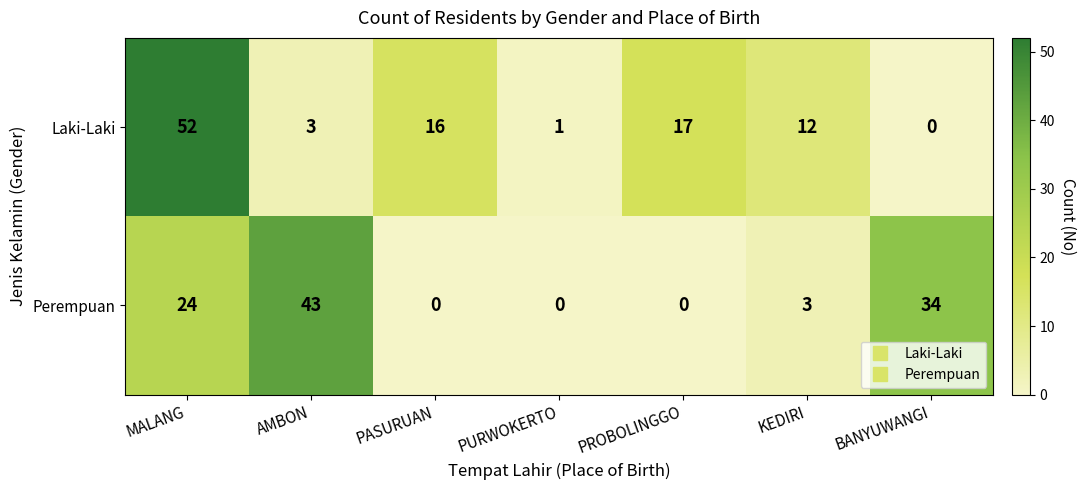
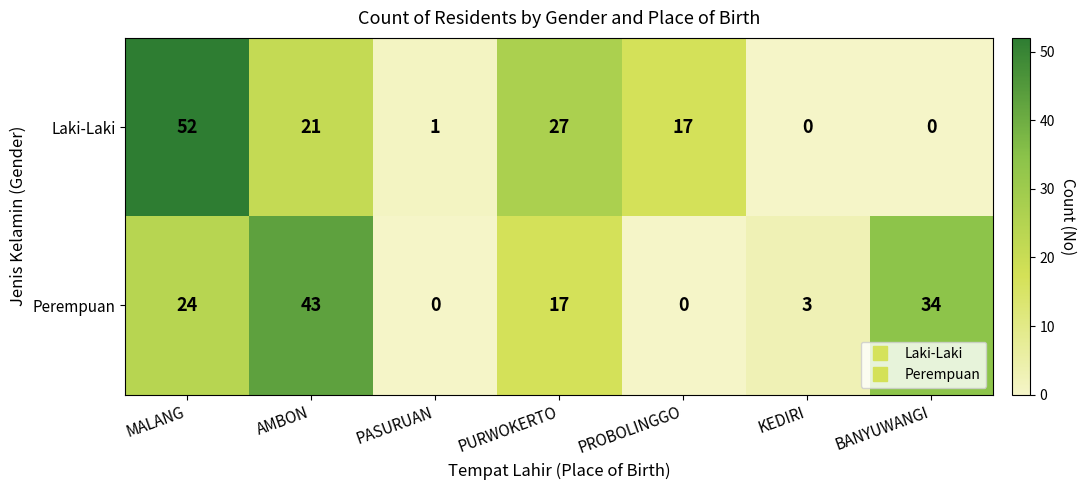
  {
    "Laki-Laki": {
      "MALANG": 52,
-     "AMBON": 3,
-     "PASURUAN": 16,
-     "PURWOKERTO": 1,
+     "AMBON": 21,
+     "PASURUAN": 1,
+     "PURWOKERTO": 27,
      "PROBOLINGGO": 17,
-     "KEDIRI": 12,
+     "KEDIRI": 0,
      "BANYUWANGI": 0
    },
    "Perempuan": {
      "MALANG": 24,
      "AMBON": 43,
      "PASURUAN": 0,
-     "PURWOKERTO": 0,
+     "PURWOKERTO": 17,
      "PROBOLINGGO": 0,
      "KEDIRI": 3,
      "BANYUWANGI": 34
    }
  }
